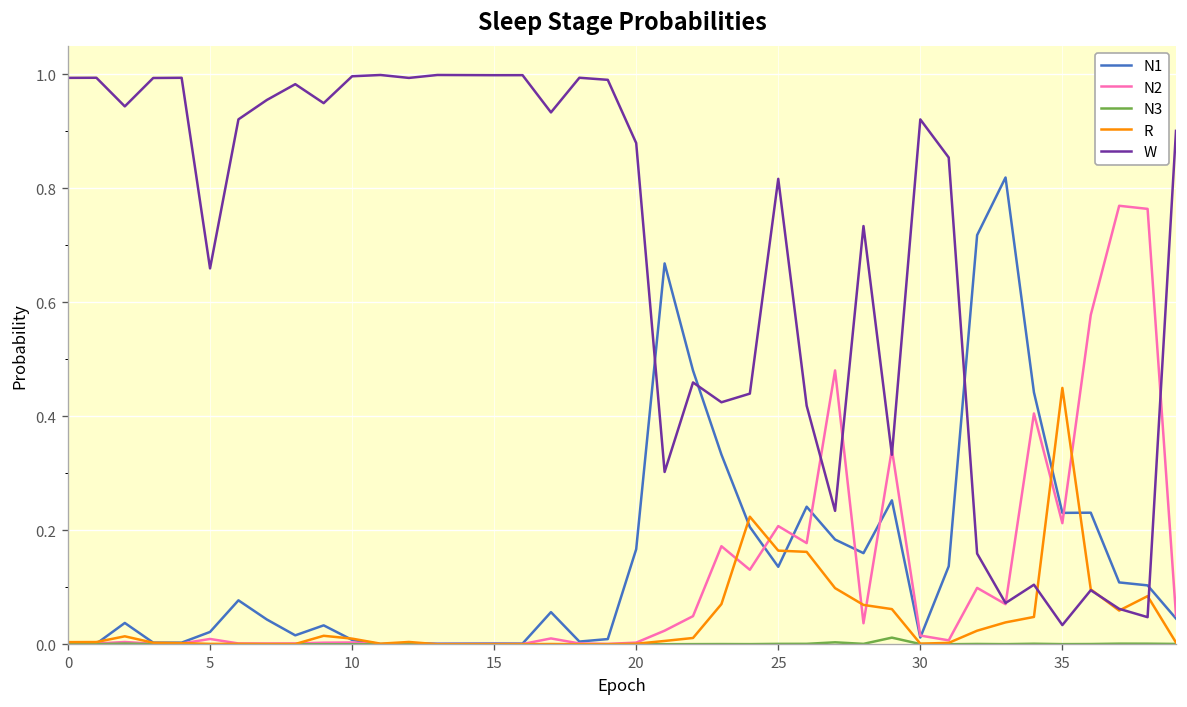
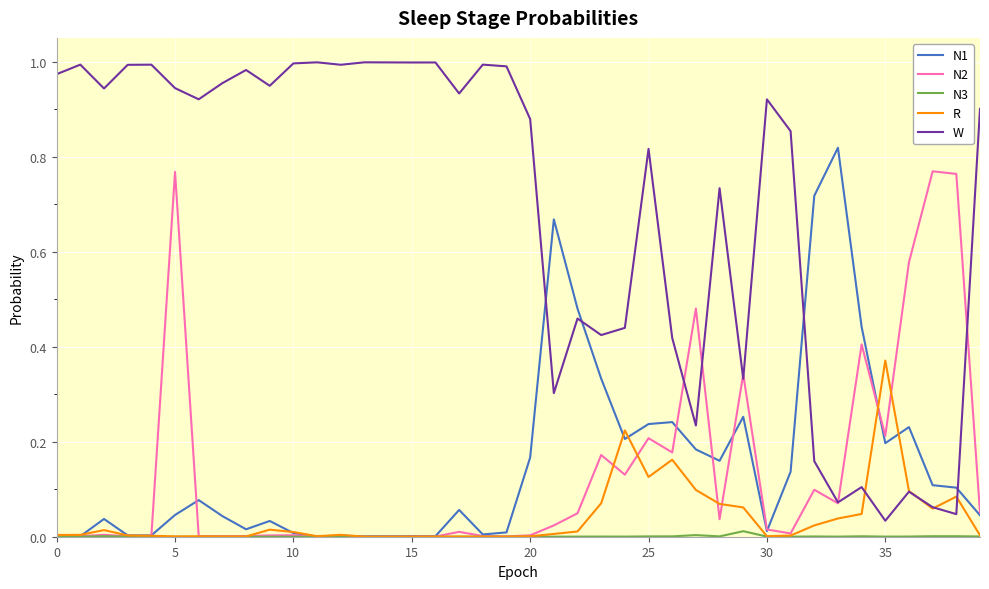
  {
    "N1": {
-     "5": 0.02,
+     "5": 0.05,
      "20": 0.17,
-     "25": 0.14,
-     "35": 0.23
+     "25": 0.24,
+     "35": 0.20
    },
    "N2": {
-     "5": 0.01,
+     "5": 0.77,
      "25": 0.21,
      "35": 0.21
    },
    "N3": {
      "25": 0.00,
      "35": 0.00
    },
    "R": {
-     "25": 0.16,
-     "35": 0.45
+     "25": 0.13,
+     "35": 0.37
    },
    "W": {
-     "0": 0.99,
-     "5": 0.66,
+     "0": 0.97,
+     "5": 0.94,
      "10": 1.00,
      "15": 1.00,
      "20": 0.88,
      "25": 0.82,
      "30": 0.92,
      "35": 0.03
    }
  }
